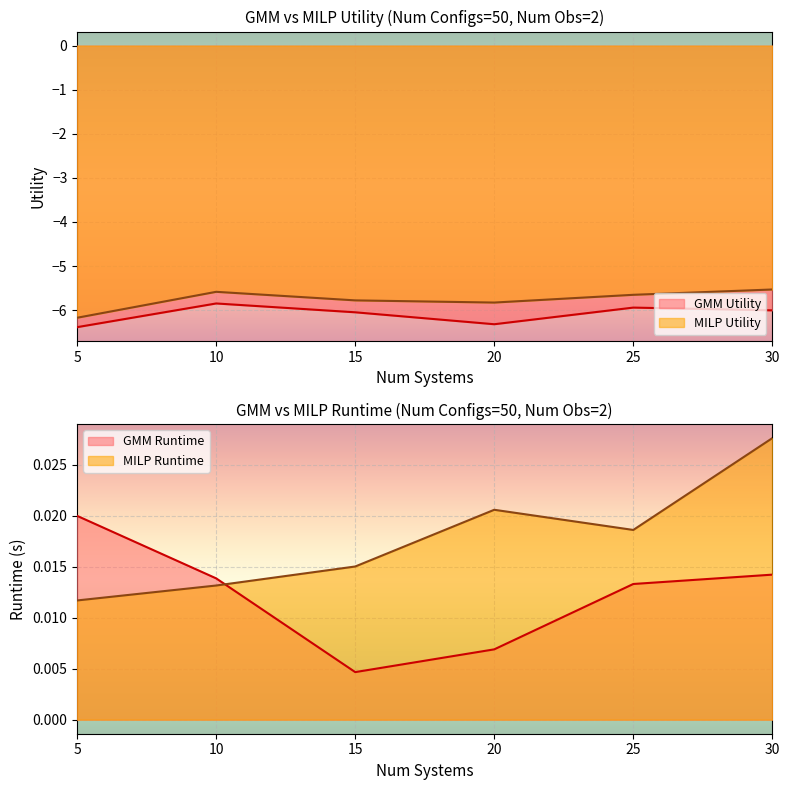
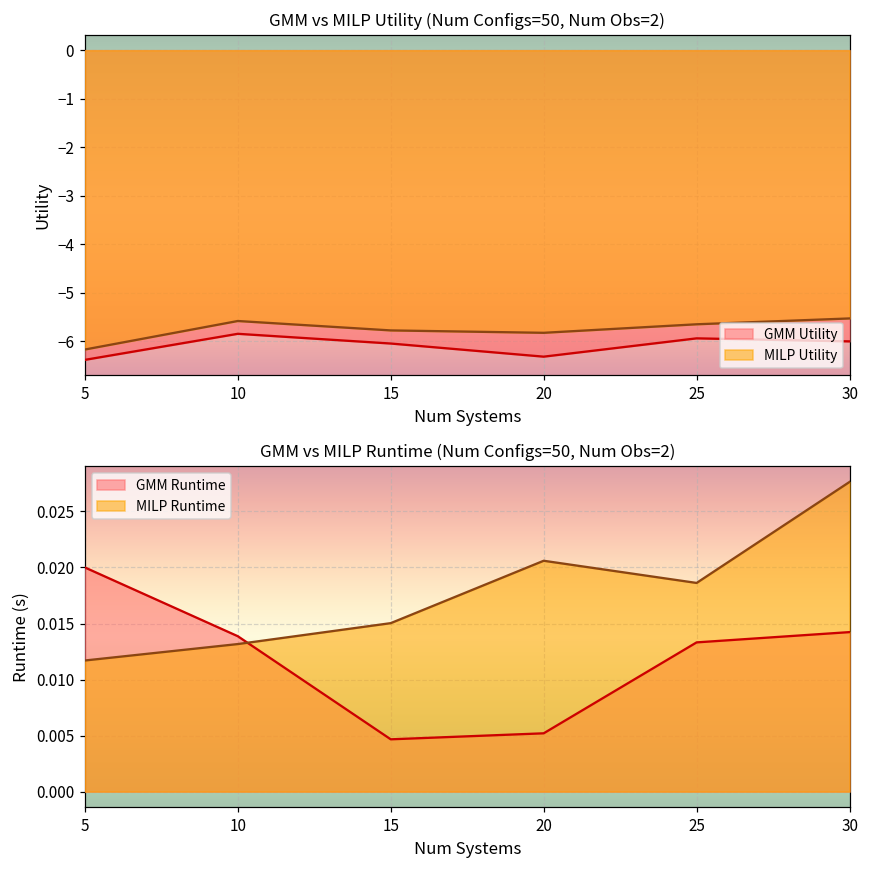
  {
    "GMM vs MILP Runtime (Num Configs=50, Num Obs=2)": {
      "GMM Runtime": {
        "5": 0.0200,
        "10": 0.0139,
        "15": 0.0047,
-       "20": 0.0069,
+       "20": 0.0052,
        "25": 0.0133,
        "30": 0.0142
      },
      "MILP Runtime": {
        "5": 0.0117,
        "10": 0.0132,
        "15": 0.0150,
        "20": 0.0206,
        "25": 0.0186,
        "30": 0.0276
      }
    }
  }
